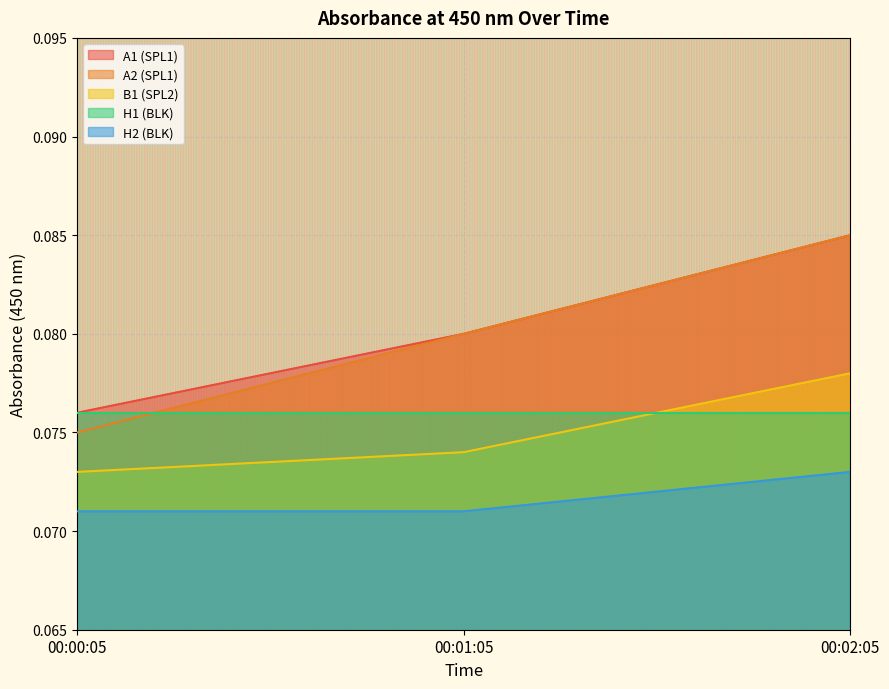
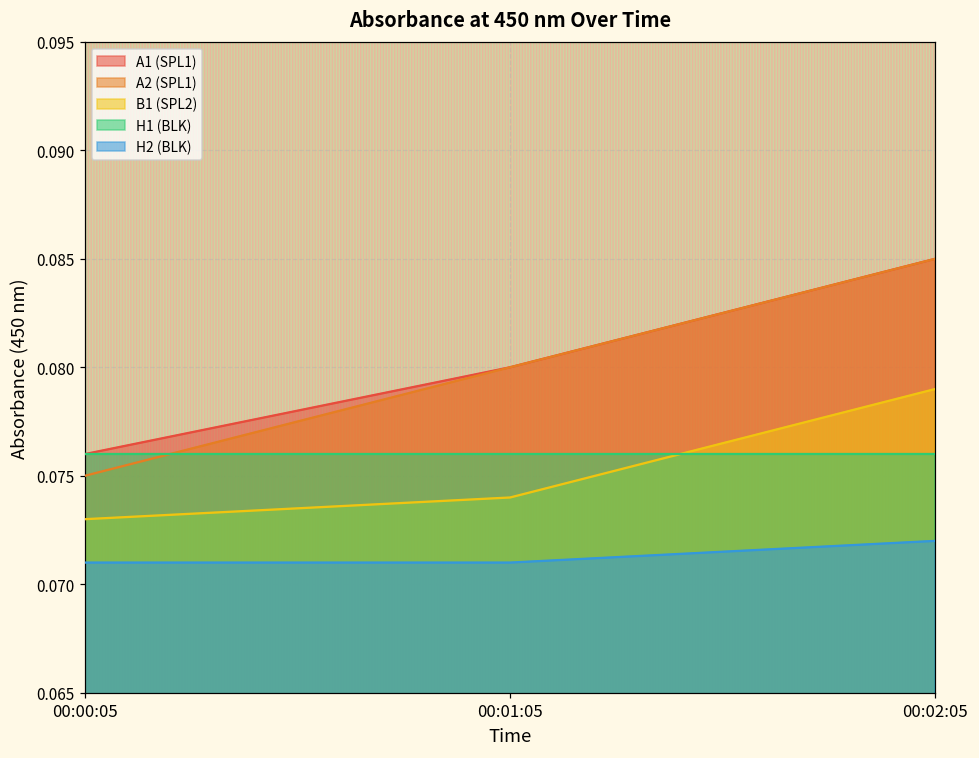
  {
    "B1 (SPL2)": {
      "00:00:05": 0.073,
      "00:01:05": 0.074,
-     "00:02:05": 0.078
+     "00:02:05": 0.079
    },
    "H1 (BLK)": {
      "00:01:05": 0.076,
      "00:02:05": 0.076
    },
    "H2 (BLK)": {
      "00:00:05": 0.071,
      "00:01:05": 0.071,
-     "00:02:05": 0.073
+     "00:02:05": 0.072
    }
  }
